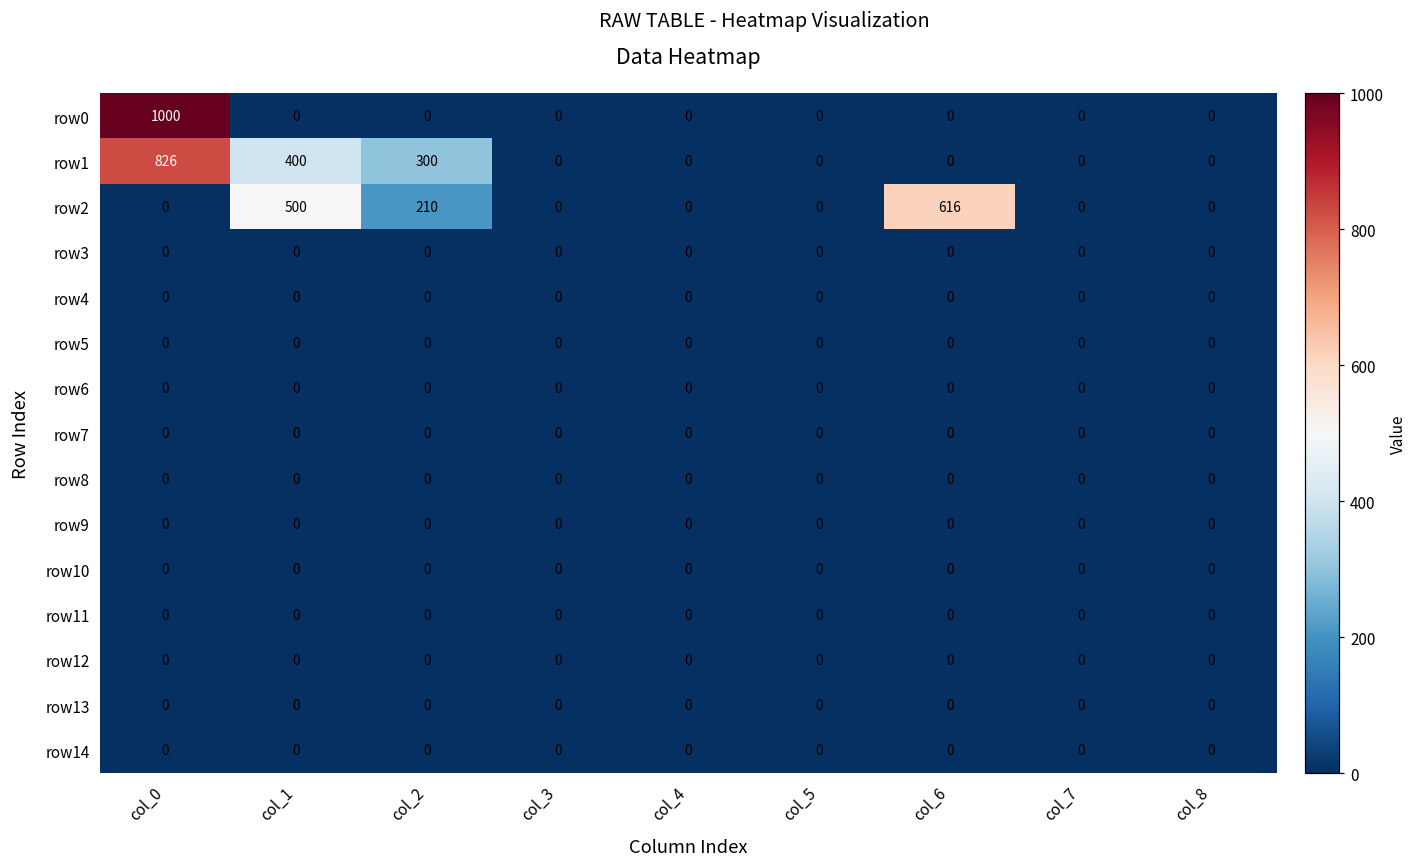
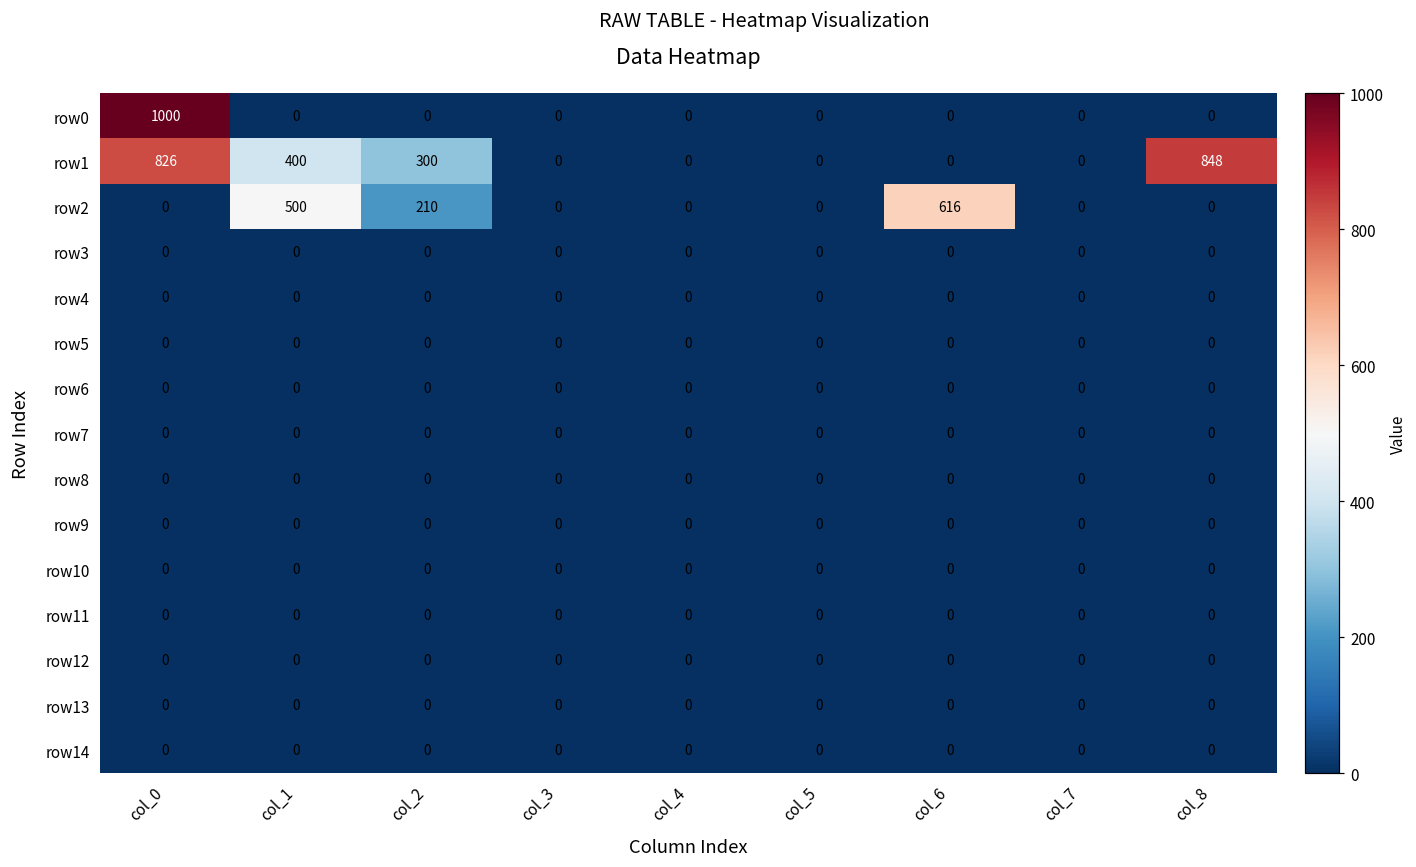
  {
    "row0": {
      "col_0": 1000,
      "col_1": 0,
      "col_2": 0,
      "col_3": 0,
      "col_4": 0,
      "col_5": 0,
      "col_6": 0,
      "col_7": 0,
      "col_8": 0
    },
    "row1": {
      "col_0": 826,
      "col_1": 400,
      "col_2": 300,
      "col_3": 0,
      "col_4": 0,
      "col_5": 0,
      "col_6": 0,
      "col_7": 0,
-     "col_8": 0
+     "col_8": 848
    },
    "row2": {
      "col_0": 0,
      "col_1": 500,
      "col_2": 210,
      "col_3": 0,
      "col_4": 0,
      "col_5": 0,
      "col_6": 616,
      "col_7": 0,
      "col_8": 0
    },
    "row3": {
      "col_0": 0,
      "col_1": 0,
      "col_2": 0,
      "col_3": 0,
      "col_4": 0,
      "col_5": 0,
      "col_6": 0,
      "col_7": 0,
      "col_8": 0
    },
    "row4": {
      "col_0": 0,
      "col_1": 0,
      "col_2": 0,
      "col_3": 0,
      "col_4": 0,
      "col_5": 0,
      "col_6": 0,
      "col_7": 0,
      "col_8": 0
    },
    "row5": {
      "col_0": 0,
      "col_1": 0,
      "col_2": 0,
      "col_3": 0,
      "col_4": 0,
      "col_5": 0,
      "col_6": 0,
      "col_7": 0,
      "col_8": 0
    },
    "row6": {
      "col_0": 0,
      "col_1": 0,
      "col_2": 0,
      "col_3": 0,
      "col_4": 0,
      "col_5": 0,
      "col_6": 0,
      "col_7": 0,
      "col_8": 0
    },
    "row7": {
      "col_0": 0,
      "col_1": 0,
      "col_2": 0,
      "col_3": 0,
      "col_4": 0,
      "col_5": 0,
      "col_6": 0,
      "col_7": 0,
      "col_8": 0
    },
    "row8": {
      "col_0": 0,
      "col_1": 0,
      "col_2": 0,
      "col_3": 0,
      "col_4": 0,
      "col_5": 0,
      "col_6": 0,
      "col_7": 0,
      "col_8": 0
    },
    "row9": {
      "col_0": 0,
      "col_1": 0,
      "col_2": 0,
      "col_3": 0,
      "col_4": 0,
      "col_5": 0,
      "col_6": 0,
      "col_7": 0,
      "col_8": 0
    },
    "row10": {
      "col_0": 0,
      "col_1": 0,
      "col_2": 0,
      "col_3": 0,
      "col_4": 0,
      "col_5": 0,
      "col_6": 0,
      "col_7": 0,
      "col_8": 0
    },
    "row11": {
      "col_0": 0,
      "col_1": 0,
      "col_2": 0,
      "col_3": 0,
      "col_4": 0,
      "col_5": 0,
      "col_6": 0,
      "col_7": 0,
      "col_8": 0
    },
    "row12": {
      "col_0": 0,
      "col_1": 0,
      "col_2": 0,
      "col_3": 0,
      "col_4": 0,
      "col_5": 0,
      "col_6": 0,
      "col_7": 0,
      "col_8": 0
    },
    "row13": {
      "col_0": 0,
      "col_1": 0,
      "col_2": 0,
      "col_3": 0,
      "col_4": 0,
      "col_5": 0,
      "col_6": 0,
      "col_7": 0,
      "col_8": 0
    },
    "row14": {
      "col_0": 0,
      "col_1": 0,
      "col_2": 0,
      "col_3": 0,
      "col_4": 0,
      "col_5": 0,
      "col_6": 0,
      "col_7": 0,
      "col_8": 0
    }
  }
